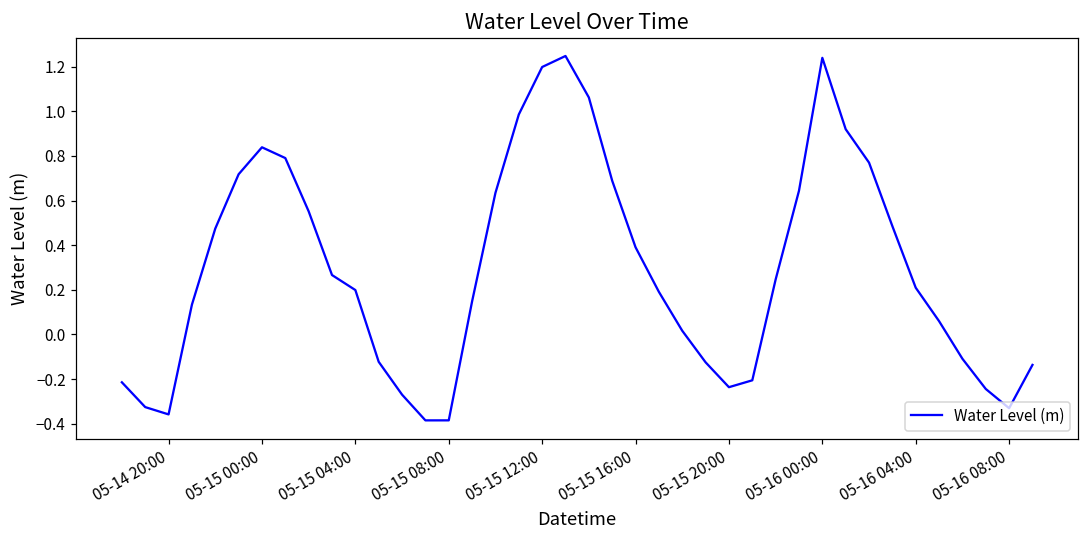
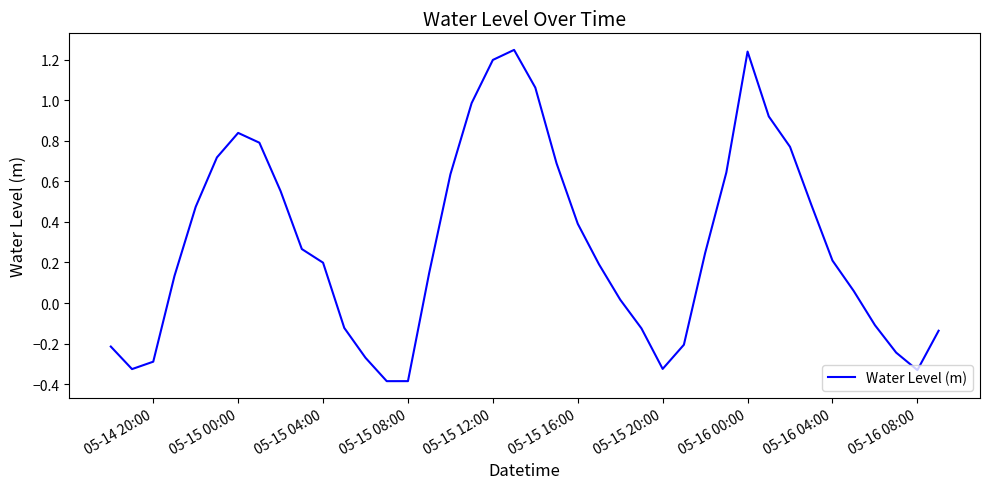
  {
-   "05-14 20:00": -0.36,
+   "05-14 20:00": -0.29,
    "05-15 00:00": 0.84,
    "05-15 04:00": 0.20,
    "05-15 08:00": -0.39,
    "05-15 12:00": 1.20,
    "05-15 16:00": 0.39,
-   "05-15 20:00": -0.24,
+   "05-15 20:00": -0.32,
    "05-16 00:00": 1.24,
    "05-16 04:00": 0.21
  }
